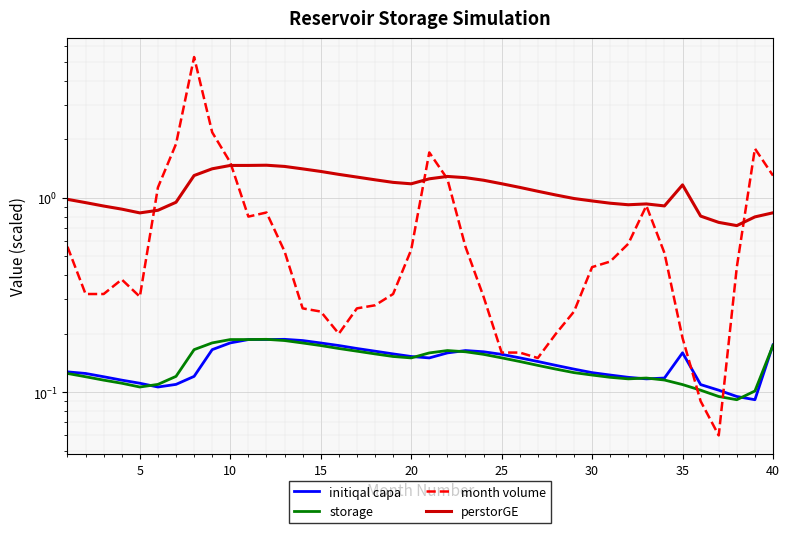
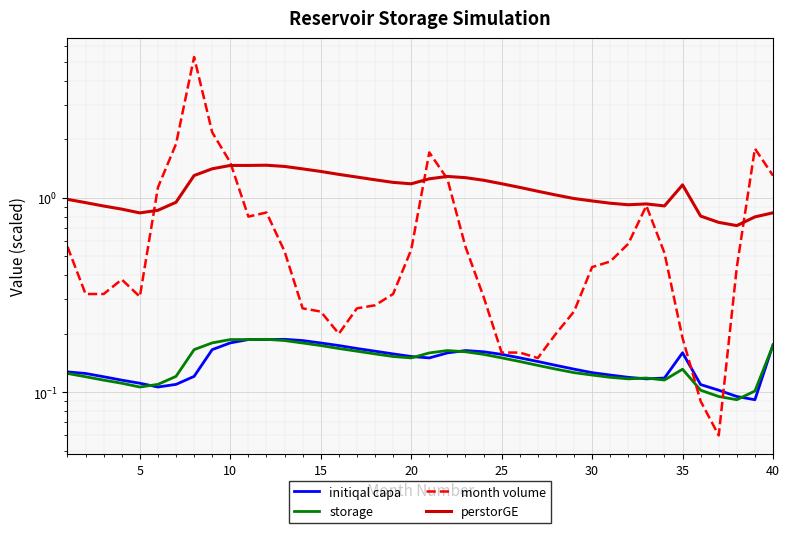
  {
    "initiqal capa": {
      "5": 0.11,
      "10": 0.18,
      "15": 0.18,
      "35": 0.16
    },
    "storage": {
      "5": 0.11,
      "10": 0.19,
      "15": 0.17,
      "25": 0.15,
-     "35": 0.11
+     "35": 0.13
    }
  }
